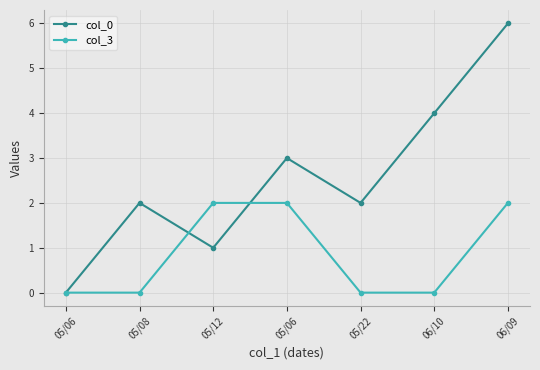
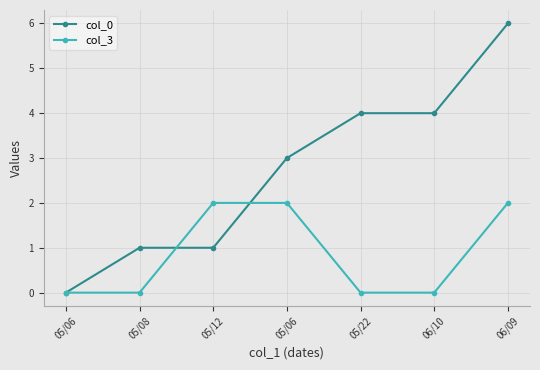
  {
    "col_0": {
-     "05/08": 2,
+     "05/08": 1,
      "05/12": 1,
-     "05/22": 2,
+     "05/22": 4,
      "06/10": 4,
      "06/09": 6
    },
    "col_3": {
      "05/08": 0,
      "05/12": 2,
      "05/22": 0,
      "06/10": 0,
      "06/09": 2
    }
  }
